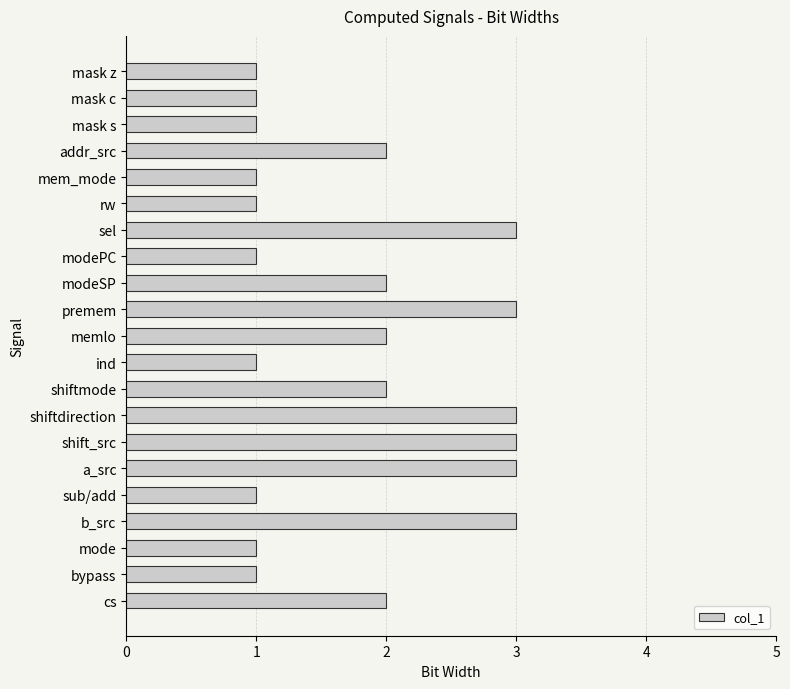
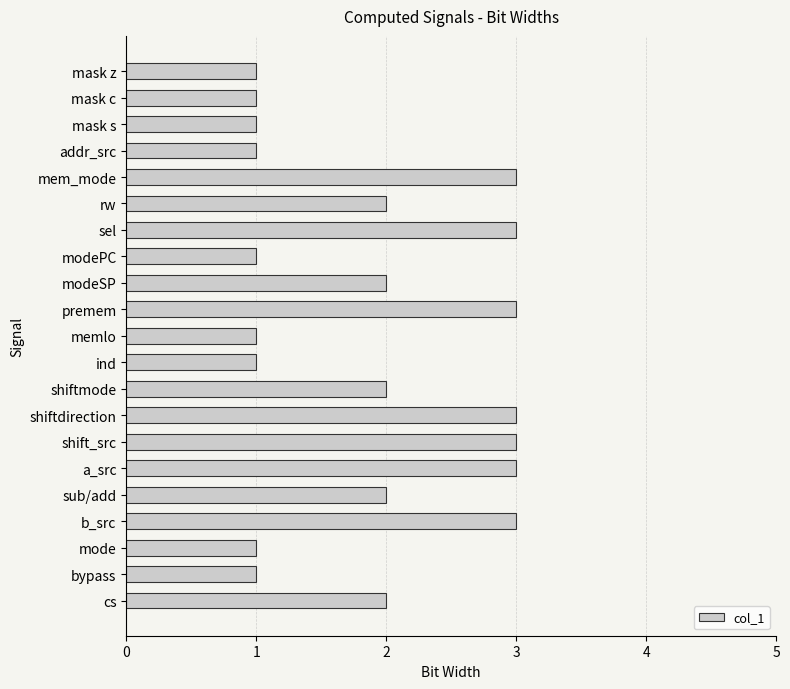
  {
    "mask z": 1,
    "mask c": 1,
    "mask s": 1,
-   "addr_src": 2,
-   "mem_mode": 1,
-   "rw": 1,
+   "addr_src": 1,
+   "mem_mode": 3,
+   "rw": 2,
    "sel": 3,
    "modePC": 1,
    "modeSP": 2,
    "premem": 3,
-   "memlo": 2,
+   "memlo": 1,
    "ind": 1,
    "shiftmode": 2,
    "shiftdirection": 3,
    "shift_src": 3,
    "a_src": 3,
-   "sub/add": 1,
+   "sub/add": 2,
    "b_src": 3,
    "mode": 1,
    "bypass": 1,
    "cs": 2
  }
